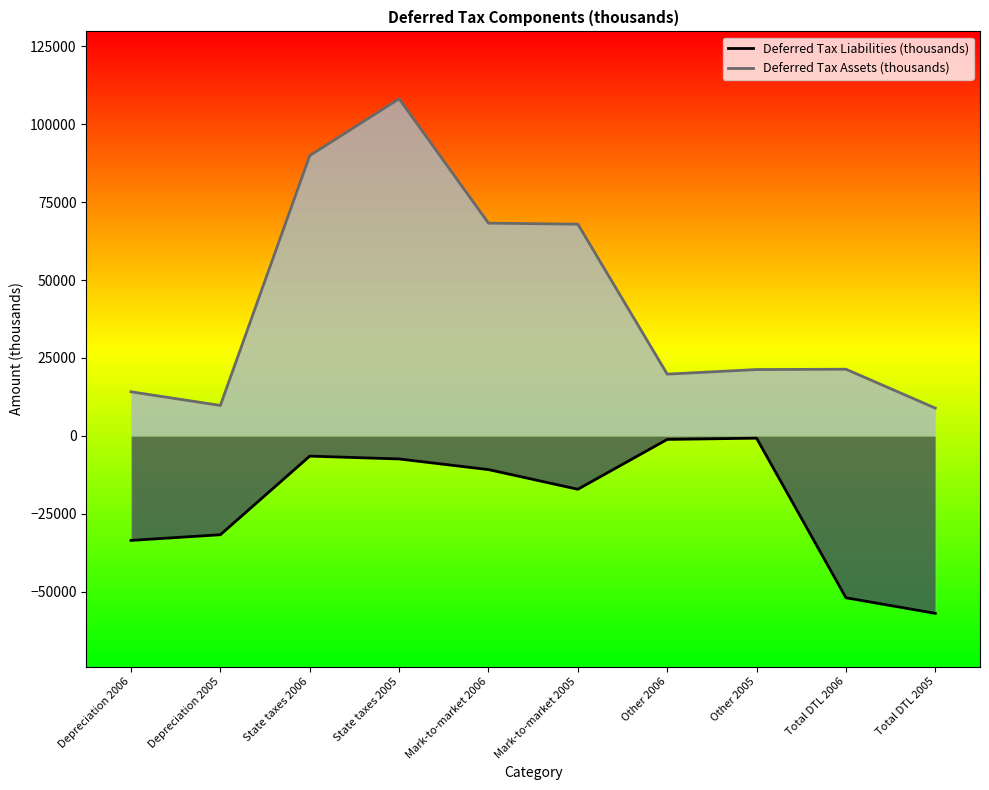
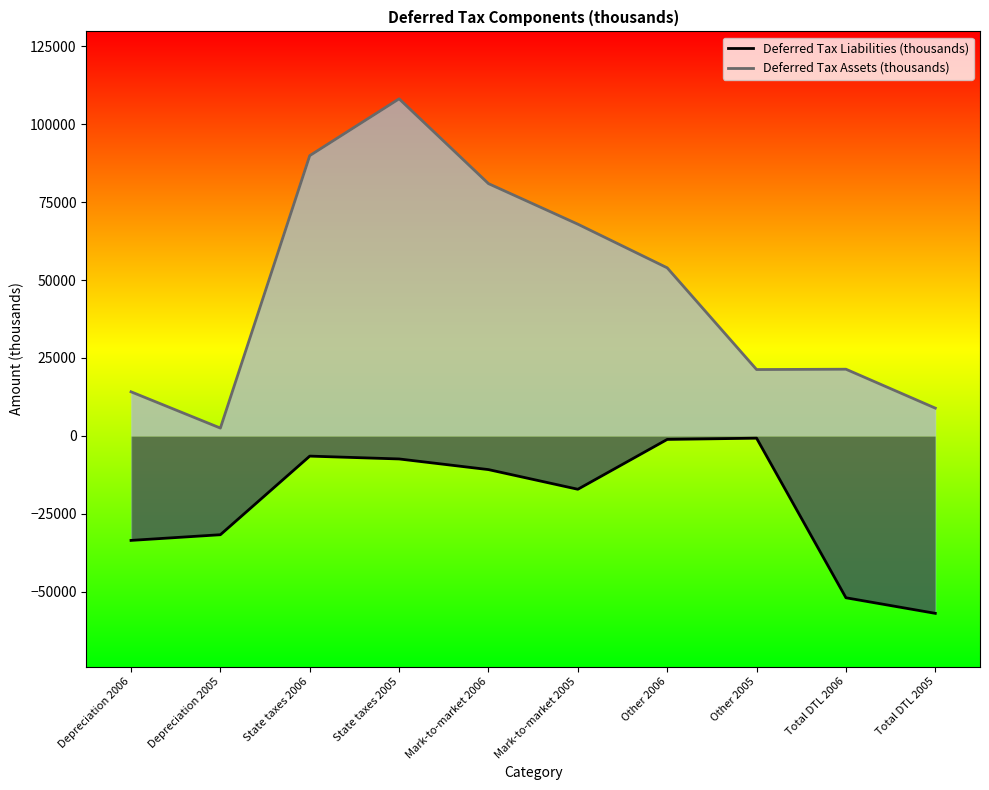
  {
    "Deferred Tax Assets (thousands)": {
      "Depreciation 2006": 14000,
-     "Depreciation 2005": 10000,
+     "Depreciation 2005": 3000,
      "State taxes 2006": 90000,
      "State taxes 2005": 108000,
-     "Mark-to-market 2006": 68000,
+     "Mark-to-market 2006": 81000,
      "Mark-to-market 2005": 68000,
-     "Other 2006": 20000,
+     "Other 2006": 54000,
      "Other 2005": 21000,
      "Total DTL 2006": 21000,
      "Total DTL 2005": 9000
    }
  }
